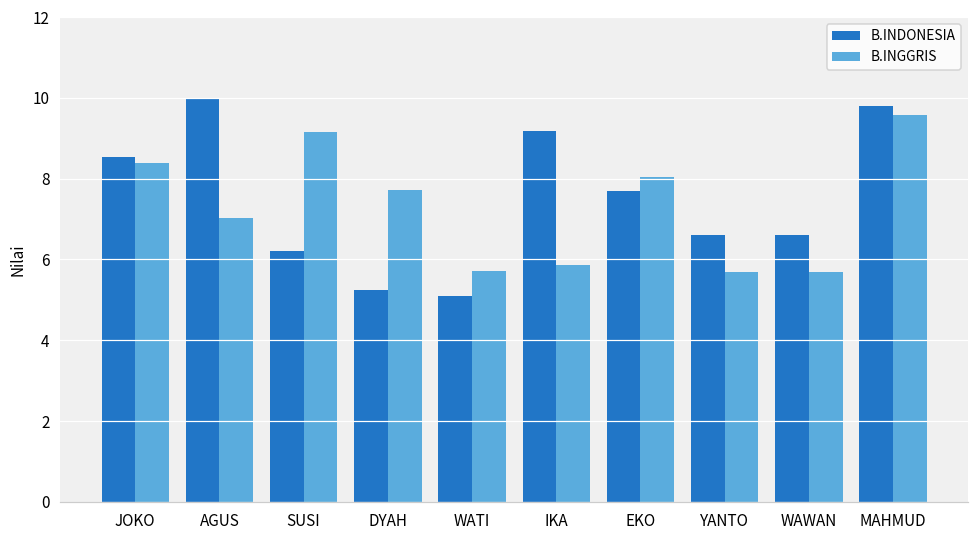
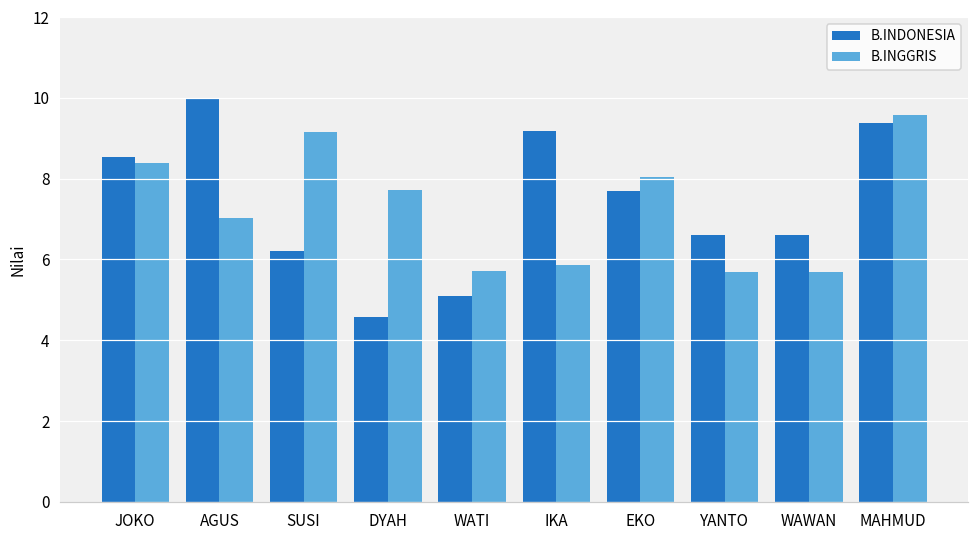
  {
    "B.INDONESIA": {
      "JOKO": 8.5,
      "AGUS": 10.0,
      "SUSI": 6.2,
-     "DYAH": 5.2,
+     "DYAH": 4.6,
      "WATI": 5.1,
      "IKA": 9.2,
      "EKO": 7.7,
      "YANTO": 6.6,
      "WAWAN": 6.6,
-     "MAHMUD": 9.8
+     "MAHMUD": 9.4
    },
    "B.INGGRIS": {
      "JOKO": 8.4,
      "AGUS": 7.0,
      "SUSI": 9.2,
      "DYAH": 7.7,
      "WATI": 5.7,
      "IKA": 5.9,
      "EKO": 8.0,
      "YANTO": 5.7,
      "WAWAN": 5.7,
      "MAHMUD": 9.6
    }
  }
